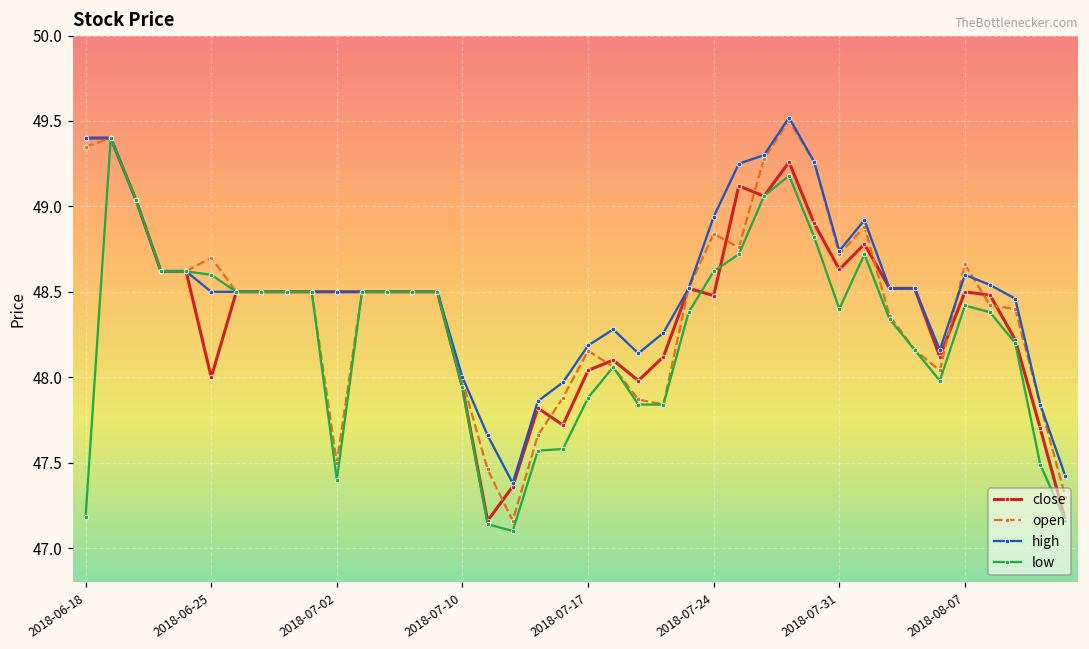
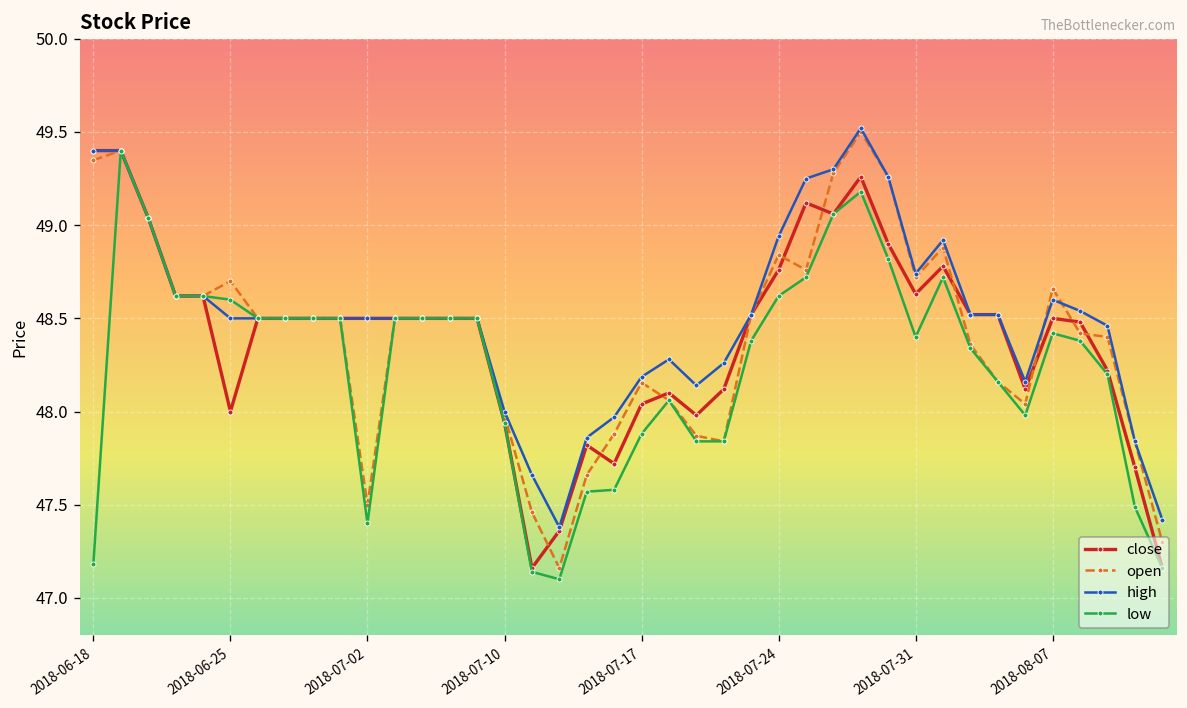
  {
    "close": {
      "2018-06-25": 48.00,
      "2018-07-17": 48.04,
-     "2018-07-24": 48.48,
+     "2018-07-24": 48.76,
      "2018-07-31": 48.63,
      "2018-08-07": 48.50
    },
    "open": {
      "2018-06-18": 49.35,
      "2018-06-25": 48.70,
      "2018-07-02": 47.50,
      "2018-07-10": 47.98,
      "2018-07-17": 48.16,
      "2018-07-24": 48.84,
      "2018-07-31": 48.72,
      "2018-08-07": 48.66
    },
    "high": {
      "2018-06-25": 48.50,
      "2018-07-10": 48.00,
      "2018-07-17": 48.19,
      "2018-07-24": 48.94,
      "2018-07-31": 48.74,
      "2018-08-07": 48.60
    },
    "low": {
      "2018-06-18": 47.18,
      "2018-06-25": 48.60,
      "2018-07-02": 47.40,
      "2018-07-17": 47.88,
      "2018-07-24": 48.62,
      "2018-07-31": 48.40,
      "2018-08-07": 48.42
    }
  }
